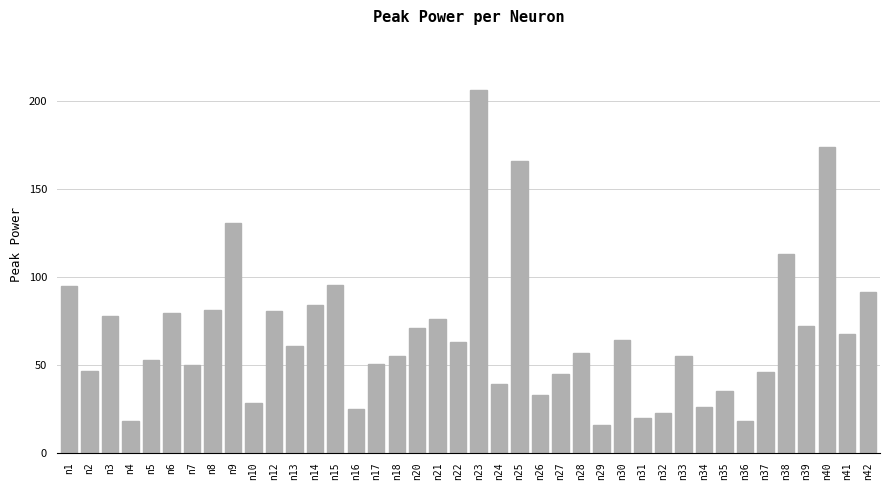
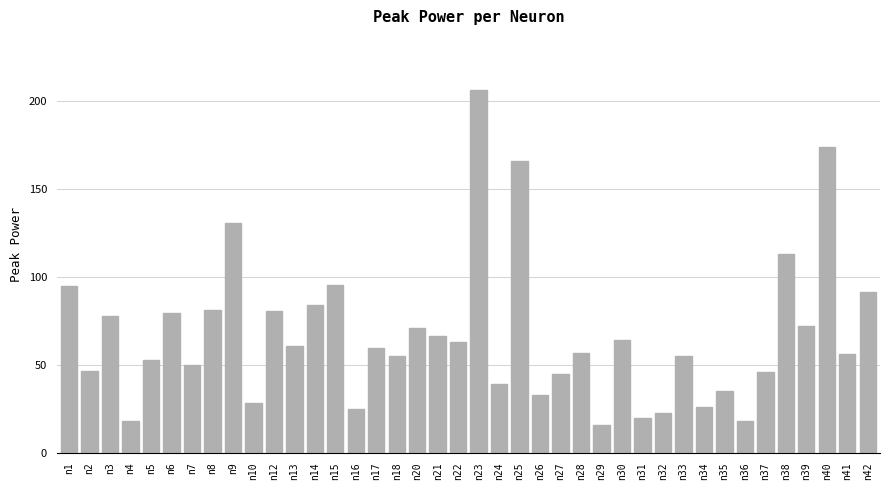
  {
    "n1": 95,
    "n2": 47,
    "n3": 78,
    "n4": 18,
    "n5": 53,
    "n6": 80,
    "n7": 50,
    "n8": 81,
    "n9": 131,
    "n10": 28,
    "n12": 81,
    "n13": 60,
    "n14": 84,
    "n15": 95,
    "n16": 25,
-   "n17": 50,
+   "n17": 60,
    "n18": 55,
    "n20": 71,
-   "n21": 76,
+   "n21": 66,
    "n22": 63,
    "n23": 206,
    "n24": 39,
    "n25": 166,
    "n26": 33,
    "n27": 45,
    "n28": 57,
    "n29": 15,
    "n30": 64,
    "n31": 20,
    "n32": 22,
    "n33": 55,
    "n34": 26,
    "n35": 35,
    "n36": 18,
    "n37": 46,
    "n38": 113,
    "n39": 72,
    "n40": 174,
-   "n41": 68,
+   "n41": 56,
    "n42": 91
  }
